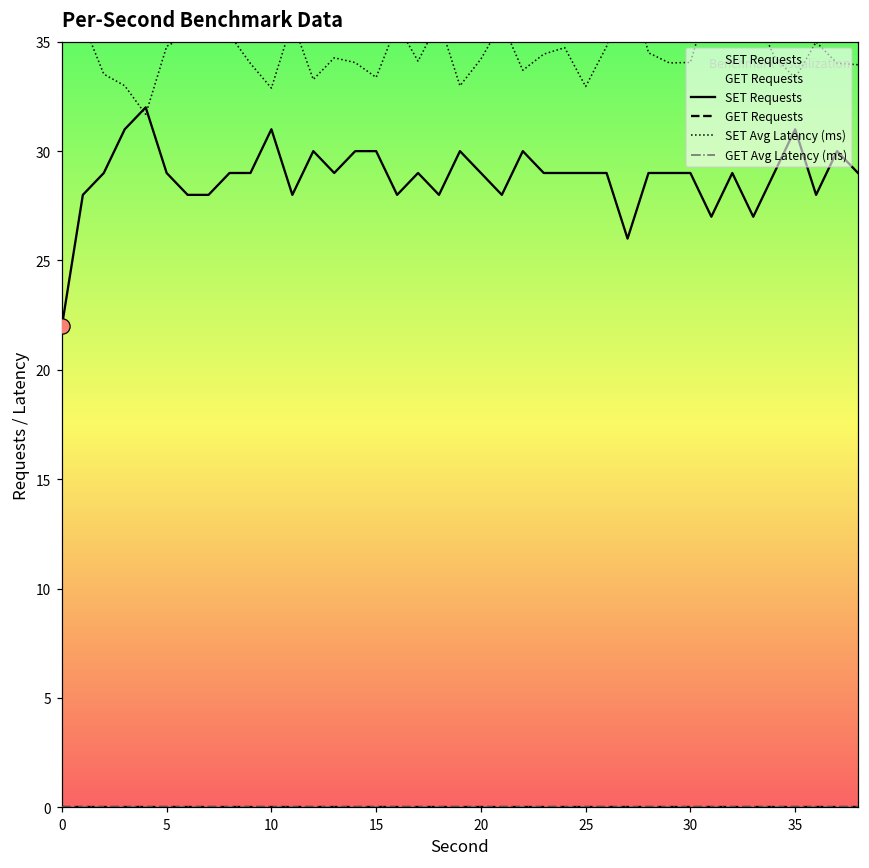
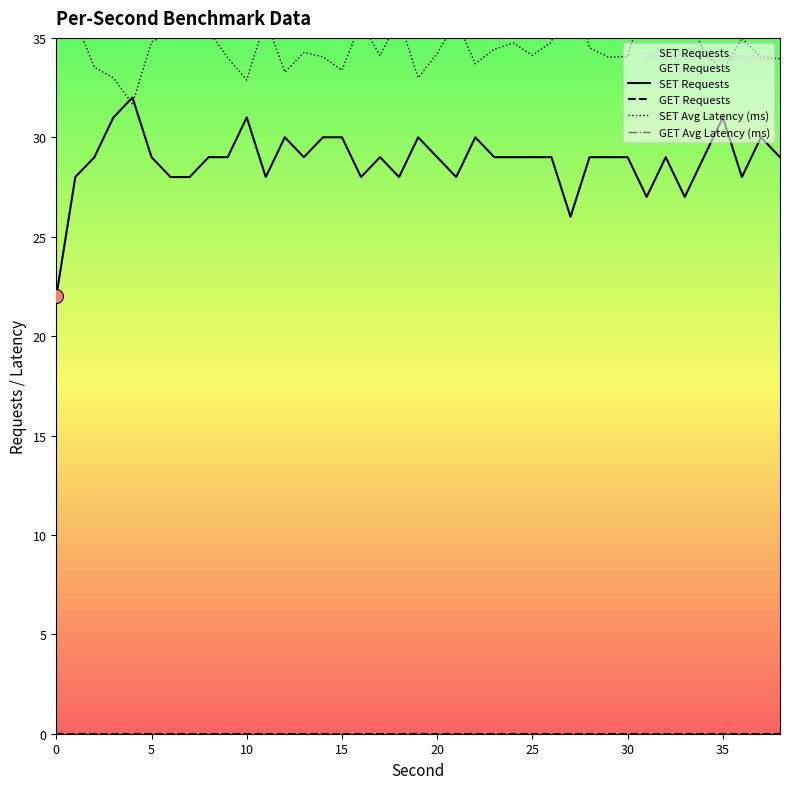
  {
    "SET Avg Latency (ms)": {
      "5": 34.8,
      "10": 32.9,
      "15": 33.4,
      "20": 34.2,
-     "25": 33.0
+     "25": 34.1
    }
  }
